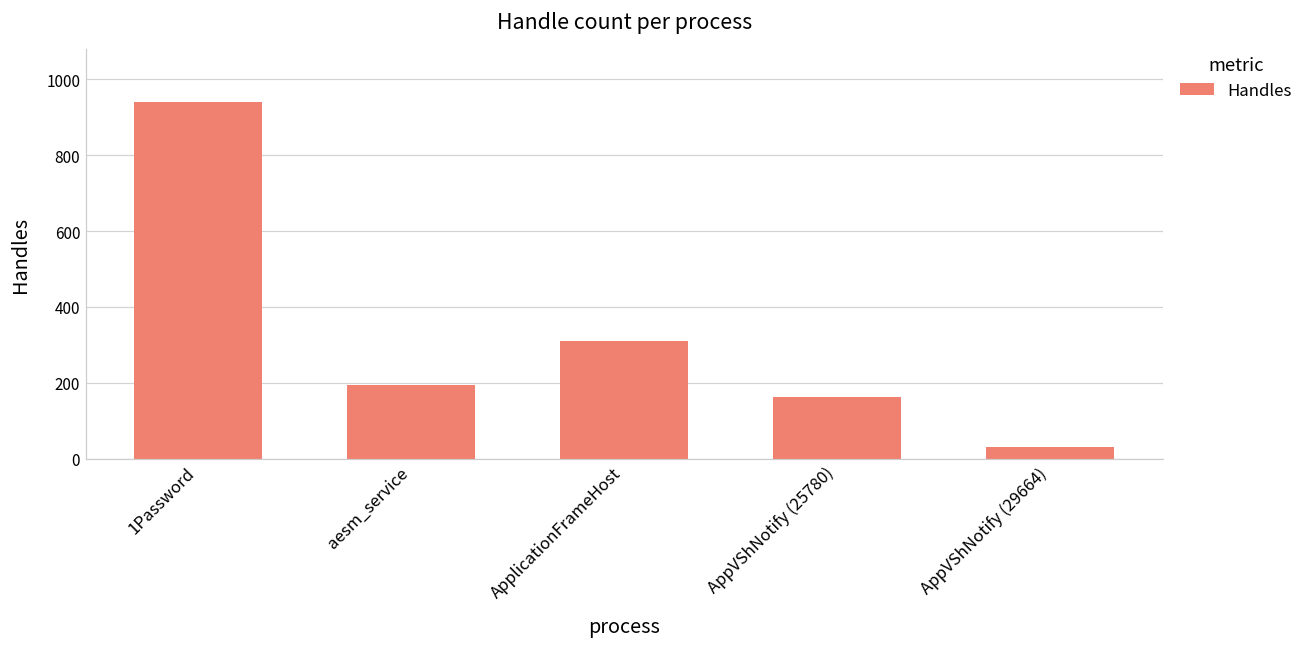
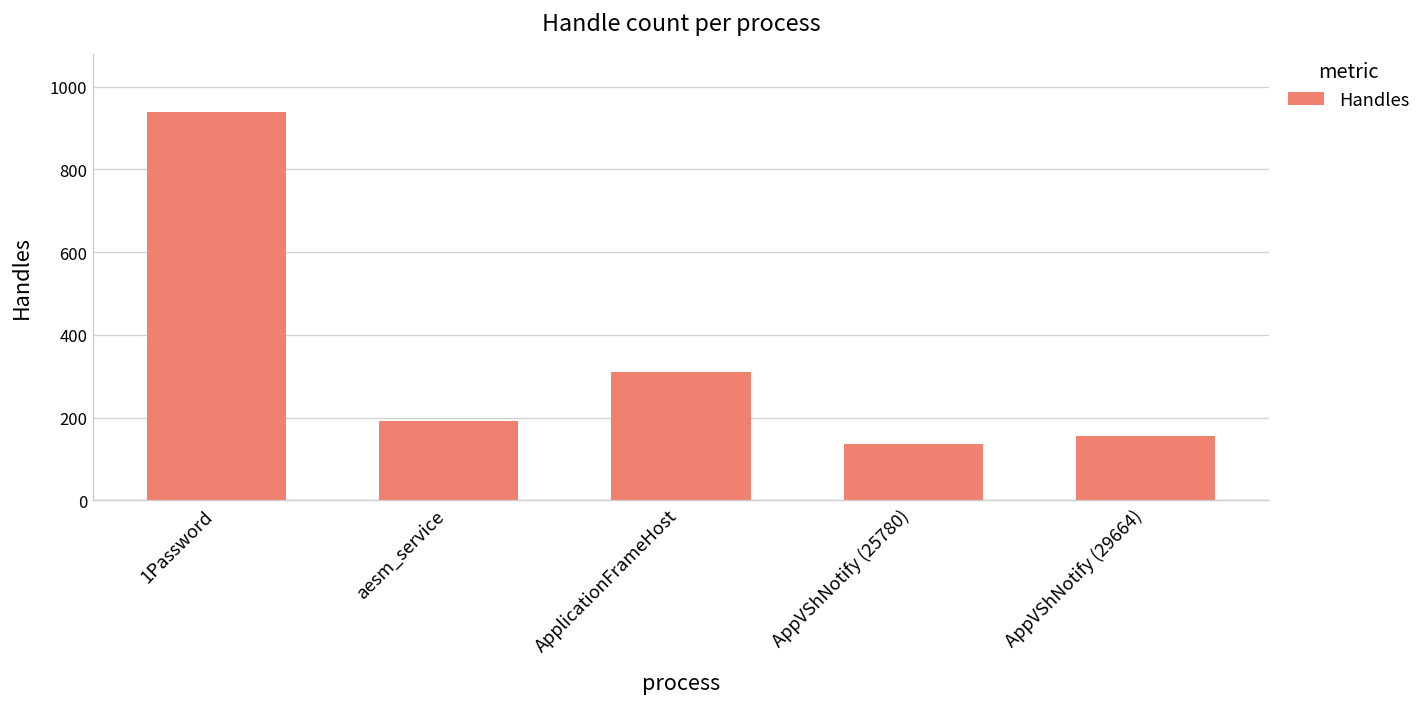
  {
    "1Password": 940,
    "aesm_service": 190,
    "ApplicationFrameHost": 310,
-   "AppVShNotify (25780)": 160,
-   "AppVShNotify (29664)": 30
+   "AppVShNotify (25780)": 140,
+   "AppVShNotify (29664)": 160
  }
